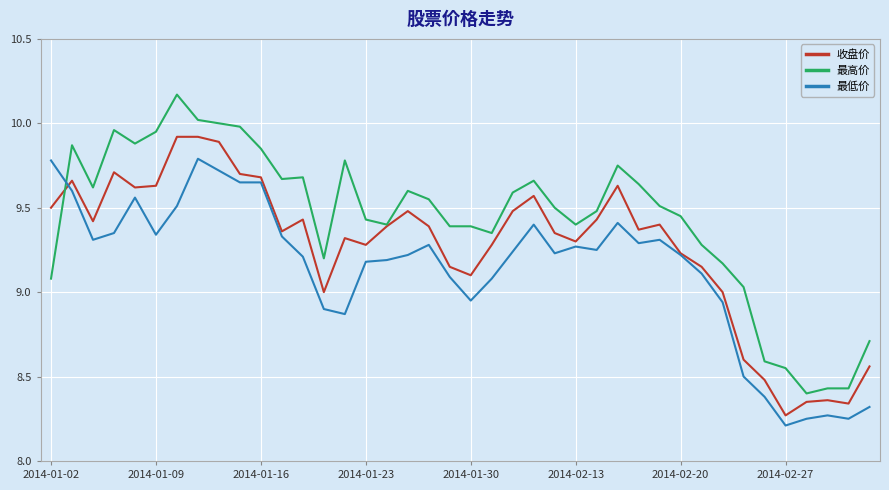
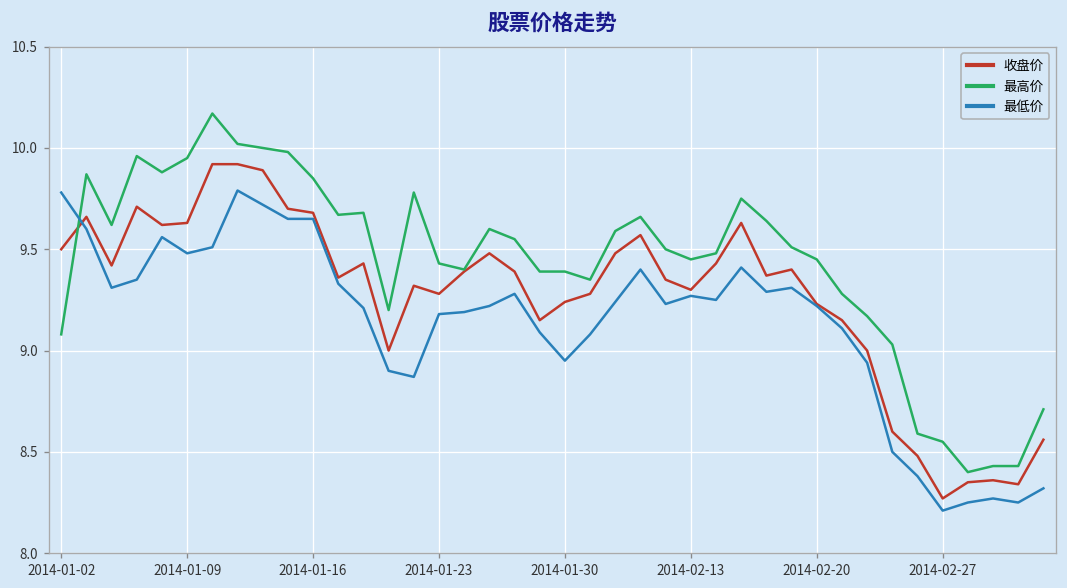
  {
    "收盘价": {
      "2014-01-02": 9.50,
      "2014-01-09": 9.63,
      "2014-01-16": 9.68,
      "2014-01-23": 9.28,
-     "2014-01-30": 9.10,
+     "2014-01-30": 9.24,
      "2014-02-13": 9.30,
      "2014-02-27": 8.27
    },
    "最高价": {
      "2014-01-02": 9.08,
      "2014-01-09": 9.95,
      "2014-01-16": 9.85,
      "2014-01-23": 9.43,
      "2014-01-30": 9.39,
-     "2014-02-13": 9.40,
+     "2014-02-13": 9.45,
      "2014-02-20": 9.45,
      "2014-02-27": 8.55
    },
    "最低价": {
      "2014-01-02": 9.78,
-     "2014-01-09": 9.34,
+     "2014-01-09": 9.48,
      "2014-01-16": 9.65,
      "2014-01-23": 9.18,
      "2014-01-30": 8.95,
      "2014-02-13": 9.27,
      "2014-02-27": 8.21
    }
  }
